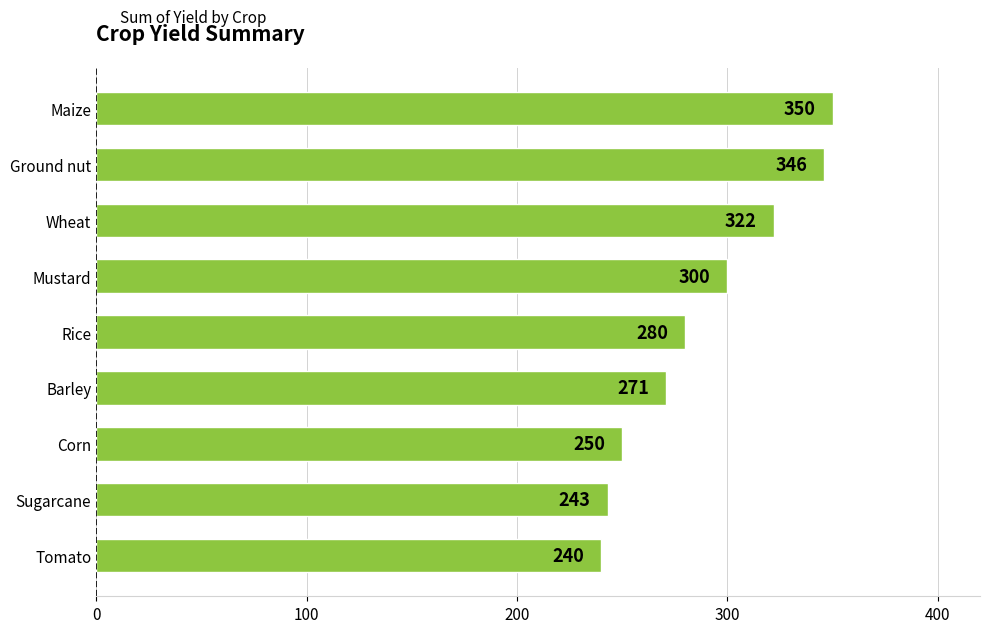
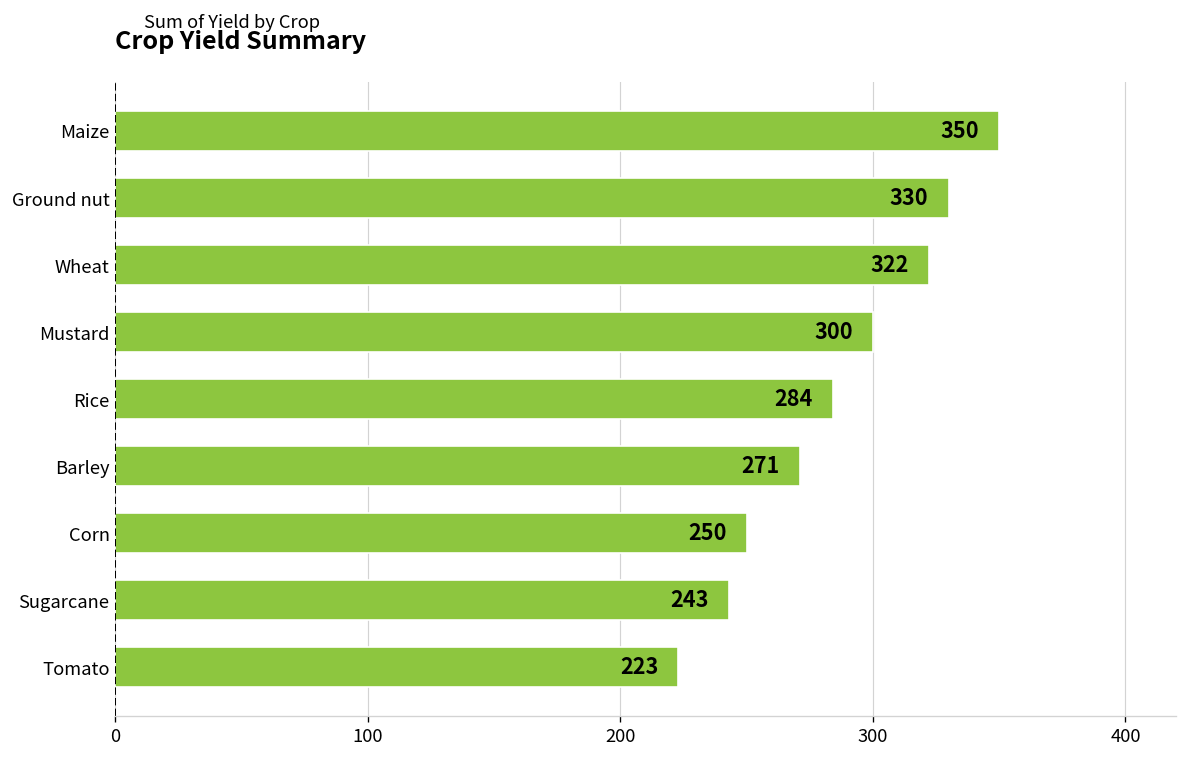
  {
    "Maize": 350,
-   "Ground nut": 346,
+   "Ground nut": 330,
    "Wheat": 322,
    "Mustard": 300,
-   "Rice": 280,
+   "Rice": 284,
    "Barley": 271,
    "Corn": 250,
    "Sugarcane": 243,
-   "Tomato": 240
+   "Tomato": 223
  }
